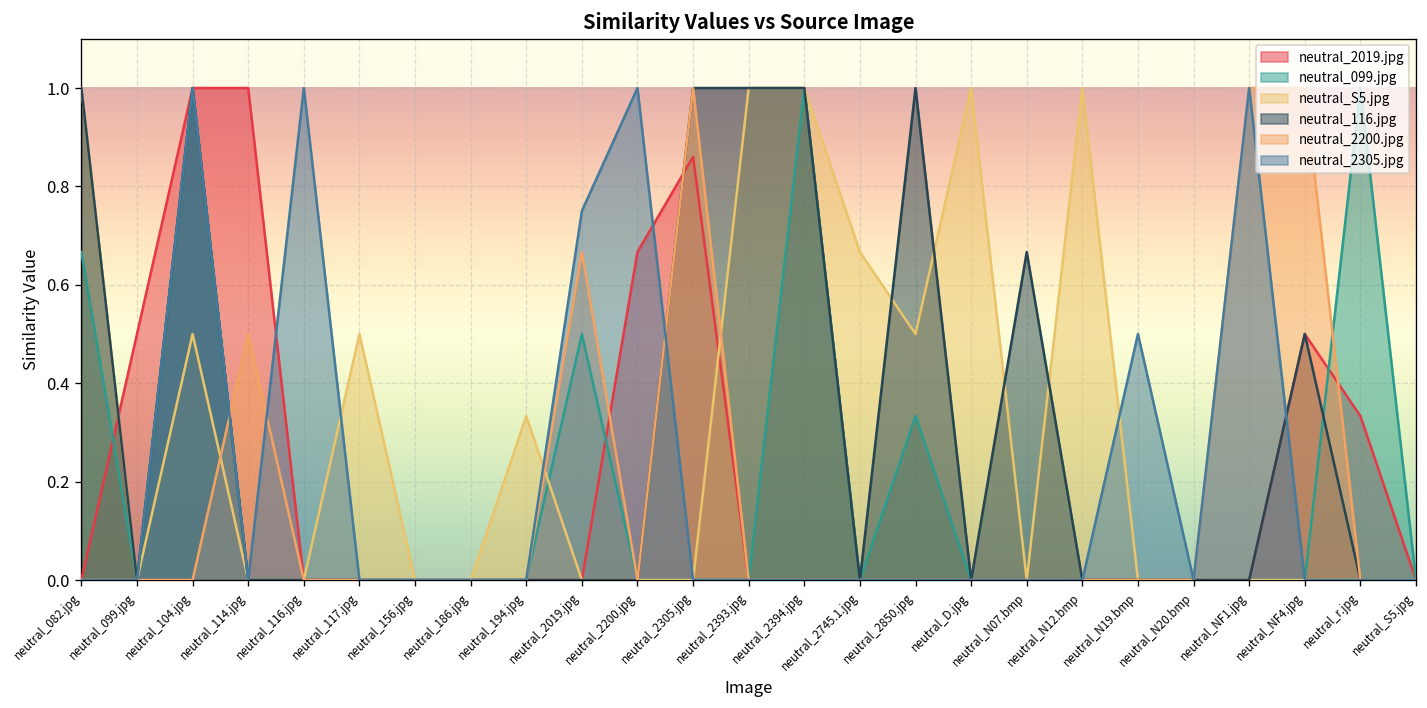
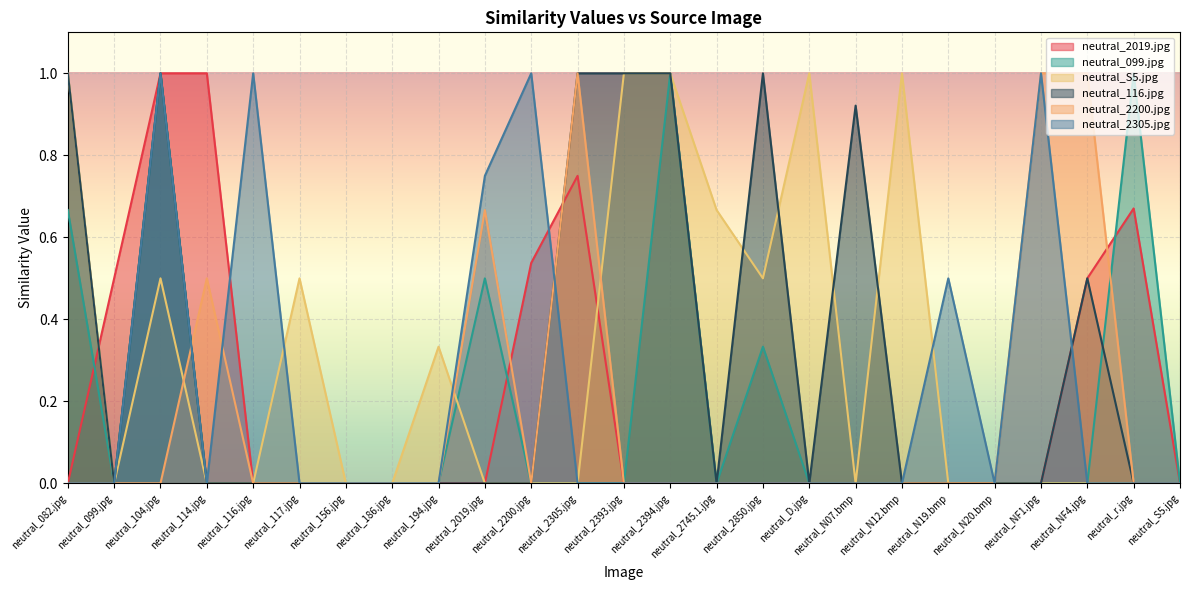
  {
    "neutral_2019.jpg": {
      "neutral_099.jpg": 0.50,
      "neutral_114.jpg": 1.00,
-     "neutral_2200.jpg": 0.67,
-     "neutral_2305.jpg": 0.86,
-     "neutral_r.jpg": 0.33
+     "neutral_2200.jpg": 0.54,
+     "neutral_2305.jpg": 0.75,
+     "neutral_r.jpg": 0.67
    },
    "neutral_116.jpg": {
      "neutral_2850.jpg": 1.00,
-     "neutral_N07.bmp": 0.67
+     "neutral_N07.bmp": 0.92
    }
  }
